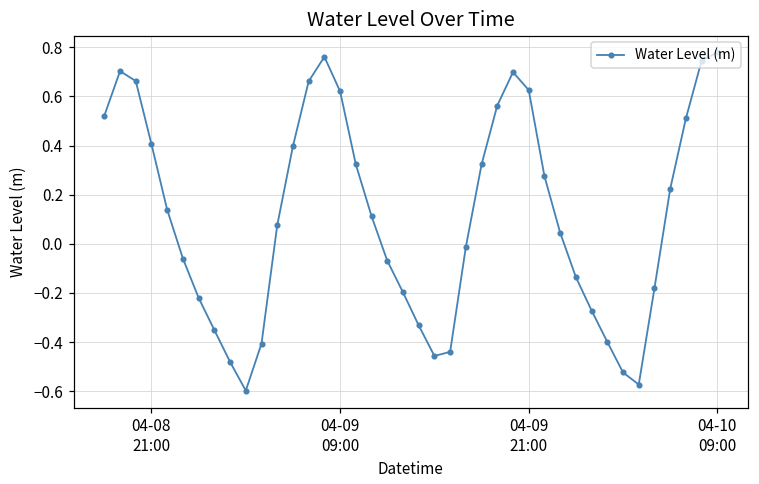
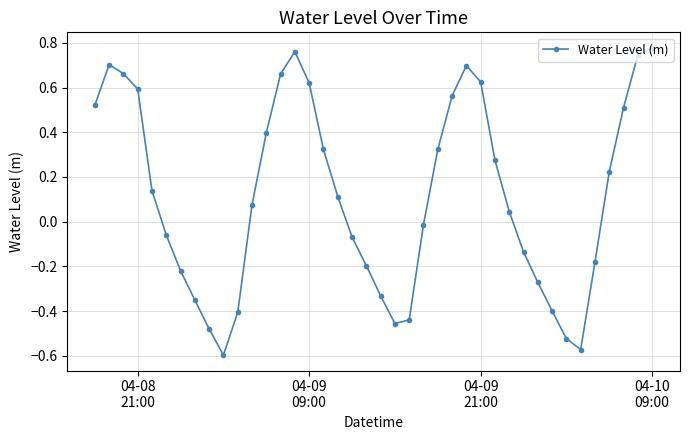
  {
-   "04-08 21:00": 0.41,
+   "04-08 21:00": 0.59,
    "04-09 09:00": 0.62,
    "04-09 21:00": 0.63
  }
